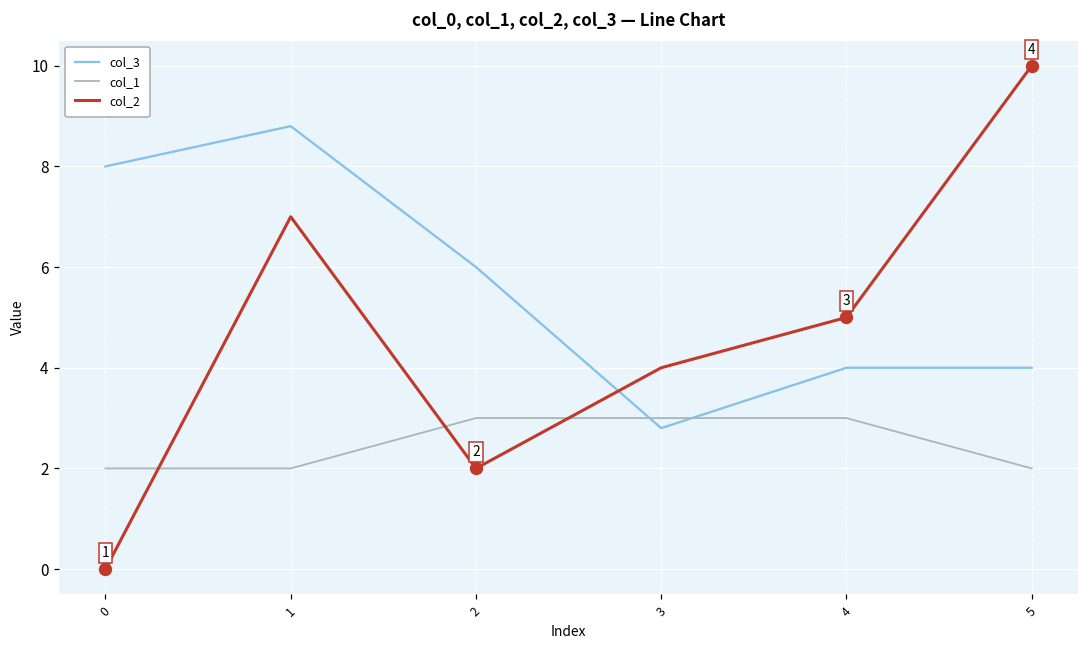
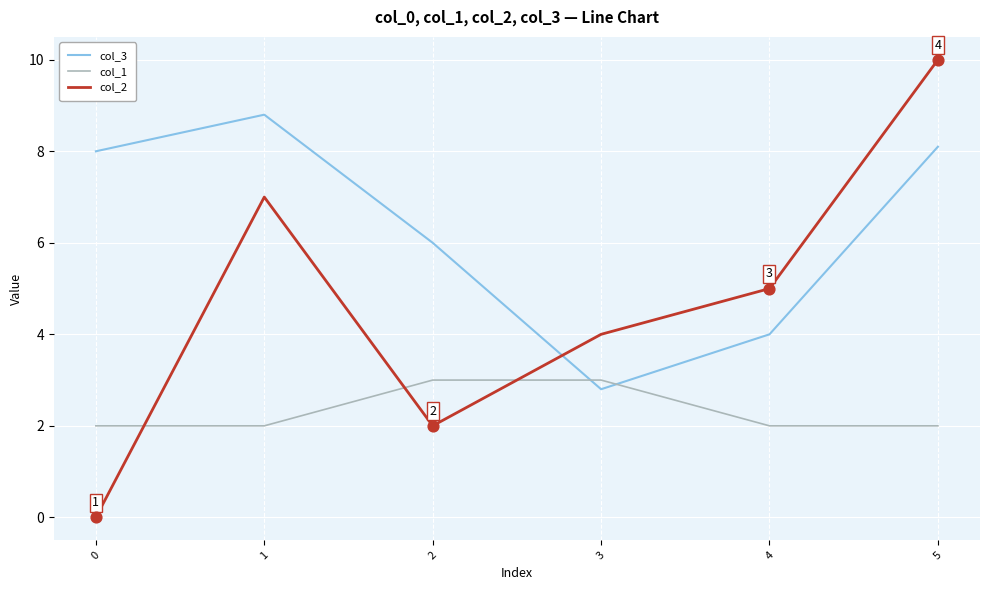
  {
    "col_3": {
      "0": 8.0,
      "1": 8.8,
      "2": 6.0,
      "3": 2.8,
      "4": 4.0,
-     "5": 4.0
+     "5": 8.1
    },
    "col_1": {
      "0": 2,
      "1": 2,
      "2": 3,
      "3": 3,
-     "4": 3,
+     "4": 2,
      "5": 2
    }
  }
